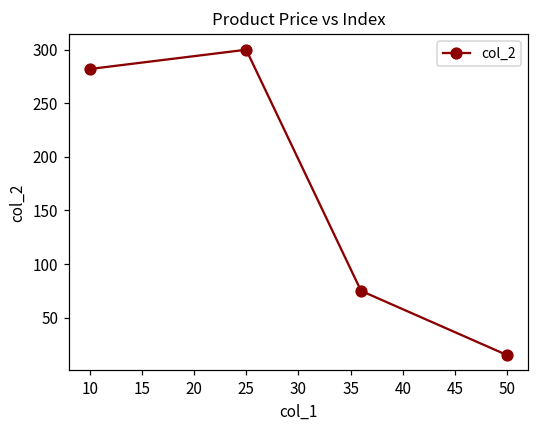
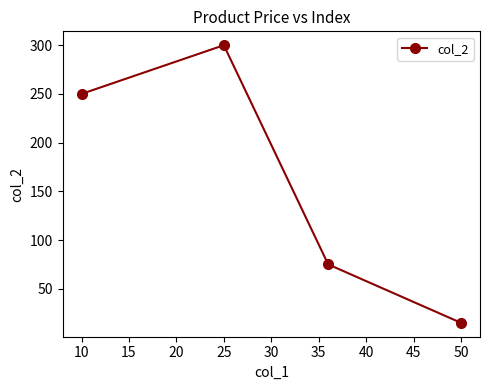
  {
-   "10": 280,
+   "10": 250,
    "25": 300,
    "50": 20
  }
